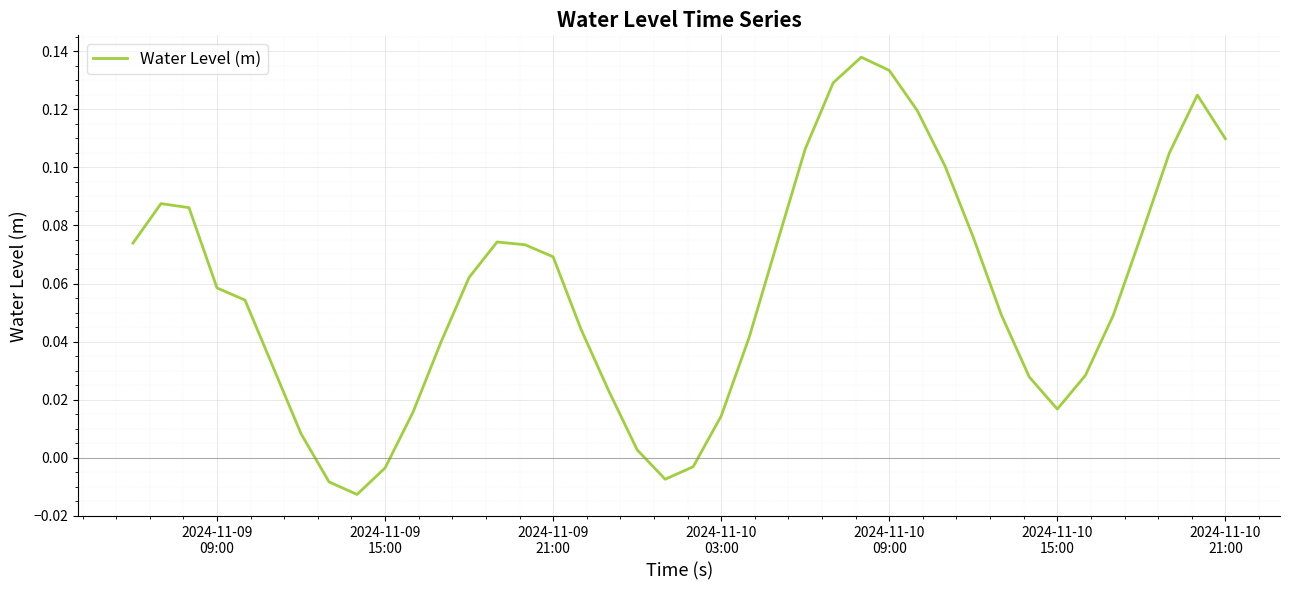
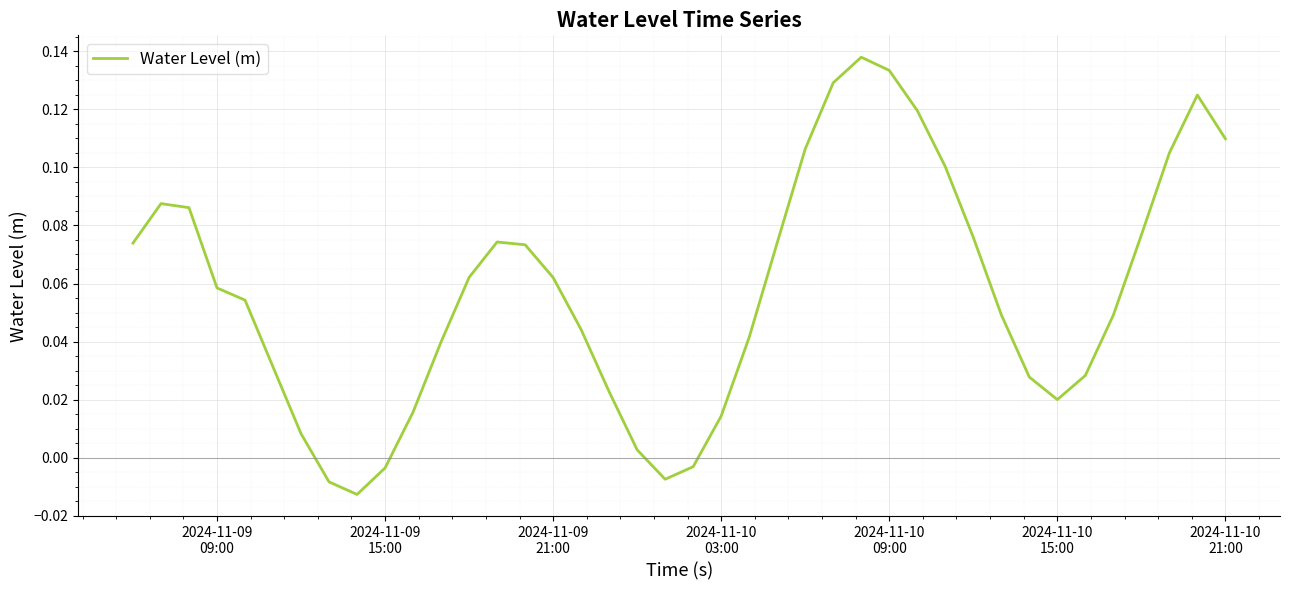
  {
    "2024-11-09 09:00": 0.058,
    "2024-11-09 15:00": -0.004,
-   "2024-11-09 21:00": 0.069,
+   "2024-11-09 21:00": 0.062,
    "2024-11-10 03:00": 0.014,
    "2024-11-10 09:00": 0.133,
-   "2024-11-10 15:00": 0.017,
+   "2024-11-10 15:00": 0.020,
    "2024-11-10 21:00": 0.110
  }
